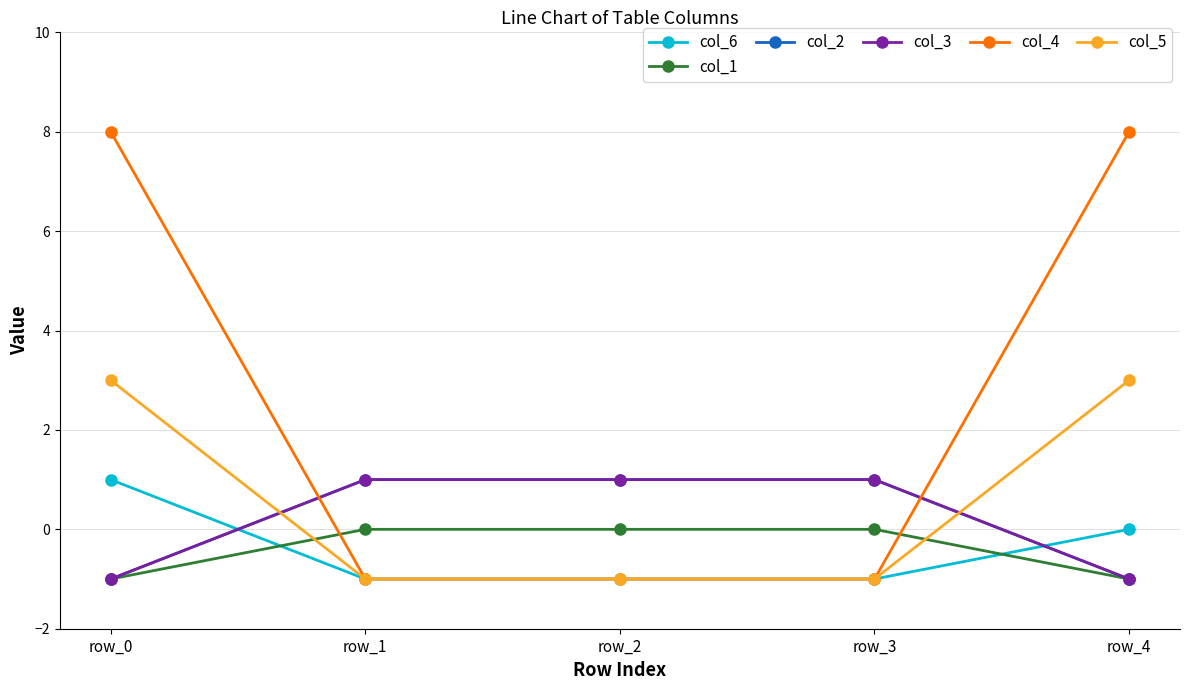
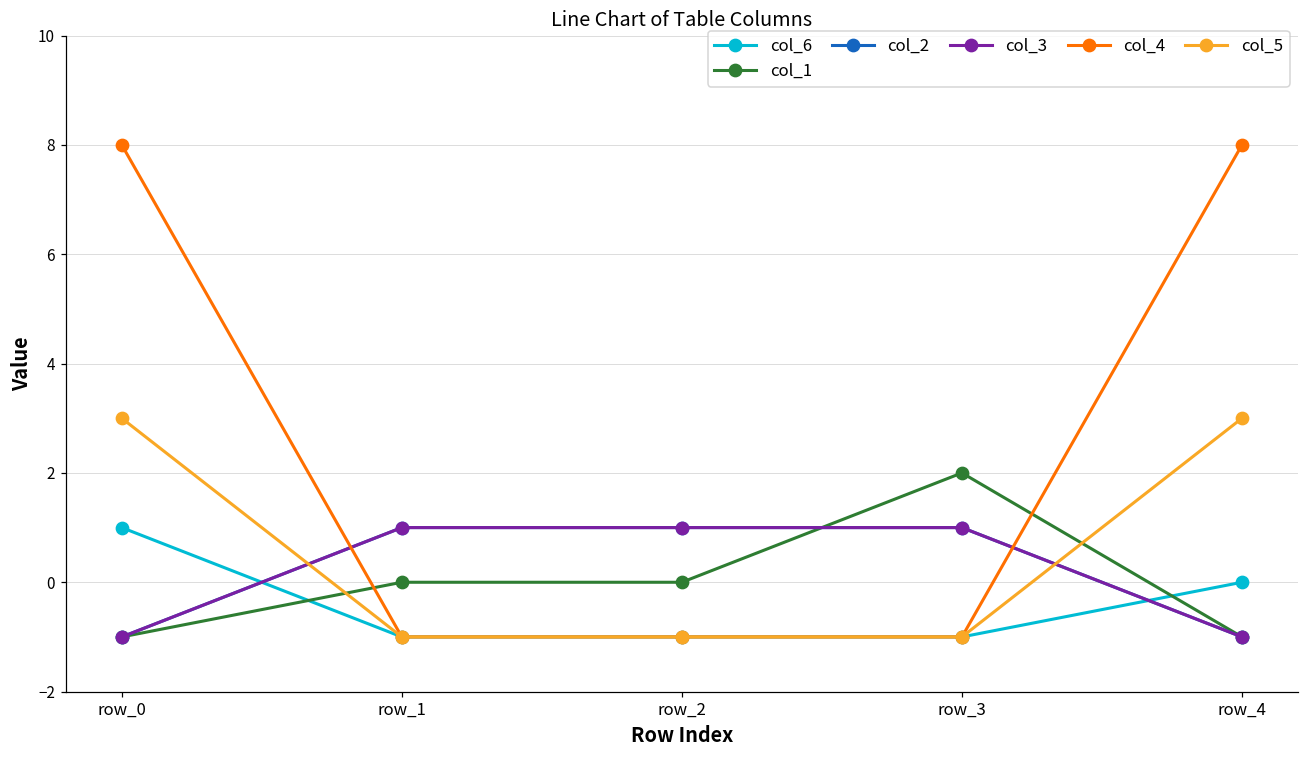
  {
    "col_6": {
      "row_0": 1,
      "row_4": 0
    },
    "col_1": {
      "row_1": 0,
      "row_2": 0,
-     "row_3": 0
+     "row_3": 2
    },
    "col_3": {
      "row_1": 1,
      "row_2": 1,
      "row_3": 1
    },
    "col_4": {
      "row_0": 8,
      "row_4": 8
    },
    "col_5": {
      "row_0": 3,
      "row_4": 3
    }
  }
